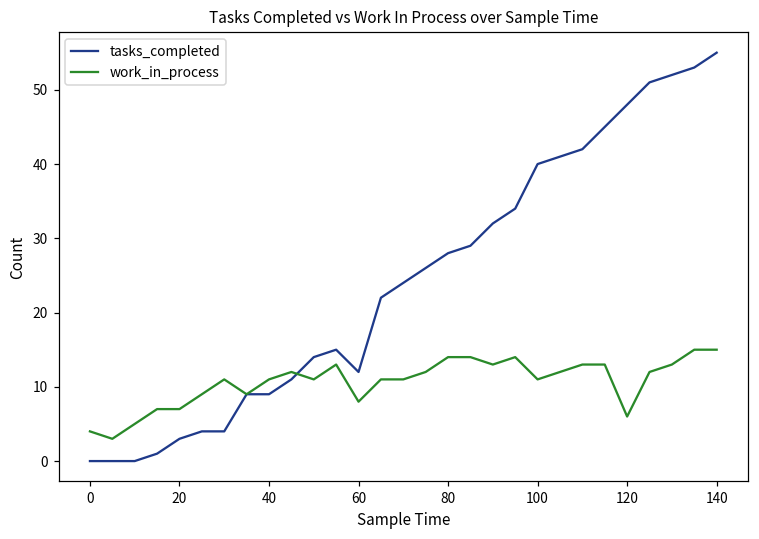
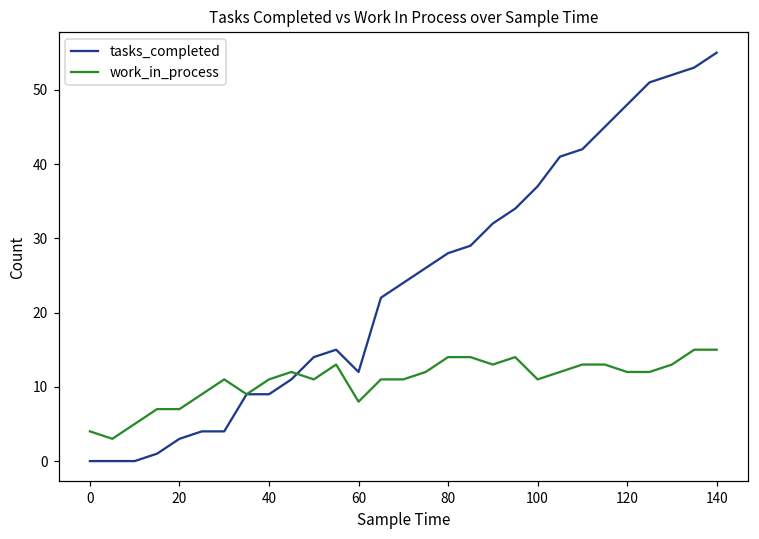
  {
    "tasks_completed": {
      "0": 0,
      "20": 3,
      "40": 9,
      "60": 12,
      "80": 28,
-     "100": 40,
+     "100": 37,
      "120": 48,
      "140": 55
    },
    "work_in_process": {
      "0": 4,
      "20": 7,
      "40": 11,
      "60": 8,
      "80": 14,
      "100": 11,
-     "120": 6,
+     "120": 12,
      "140": 15
    }
  }
